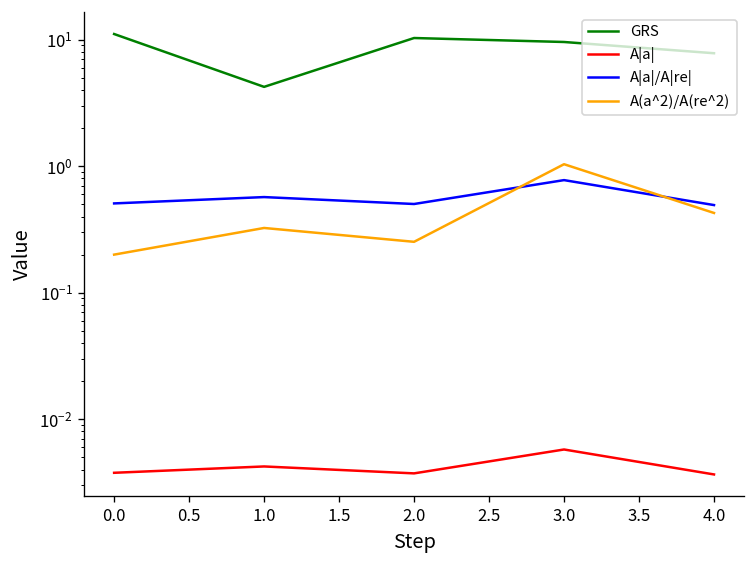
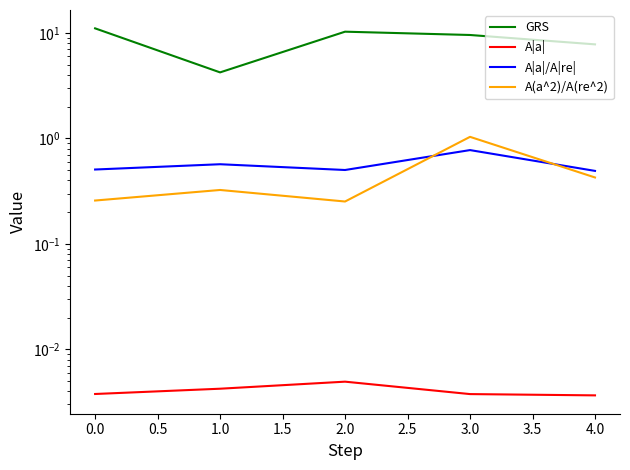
  {
    "GRS": {
      "0.0": 11,
      "1.0": 4.2,
      "2.0": 10,
      "3.0": 10
    },
    "A|a|": {
      "0.0": 0.0038,
      "1.0": 0.0042,
-     "2.0": 0.0037,
-     "3.0": 0.006,
+     "2.0": 0.005,
+     "3.0": 0.0038,
      "4.0": 0.0037
    },
    "A|a|/A|re|": {
      "0.0": 0.5,
      "1.0": 0.6,
      "2.0": 0.5,
      "3.0": 0.8,
      "4.0": 0.5
    },
    "A(a^2)/A(re^2)": {
-     "0.0": 0.20,
+     "0.0": 0.26,
      "1.0": 0.32,
      "2.0": 0.25,
      "3.0": 1.0,
      "4.0": 0.43
    }
  }
